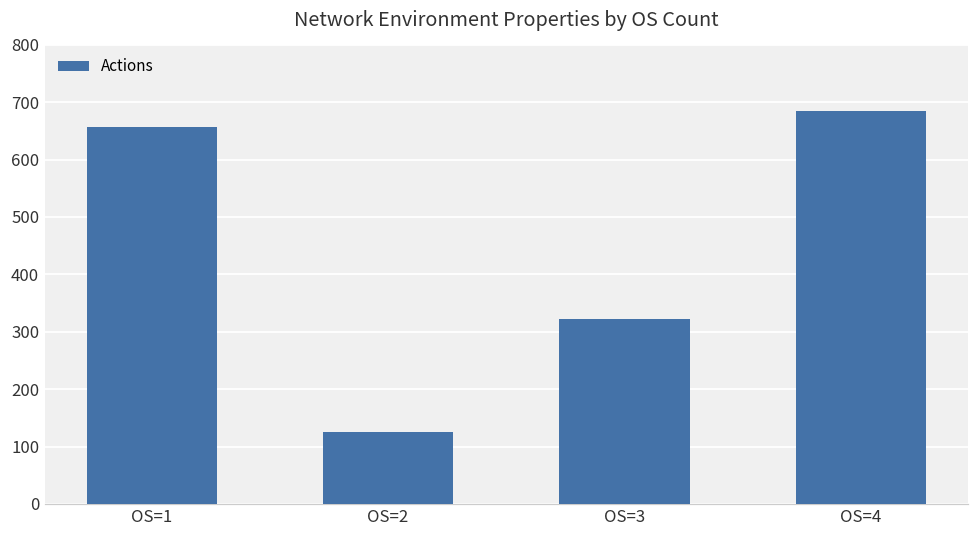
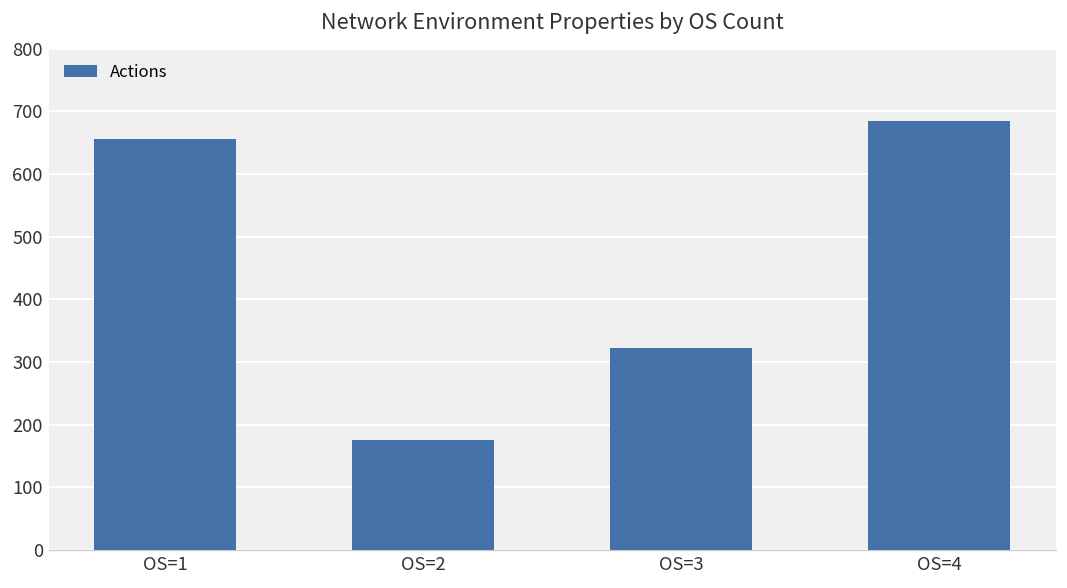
  {
    "OS=1": 660,
-   "OS=2": 130,
+   "OS=2": 180,
    "OS=3": 320,
    "OS=4": 680
  }
